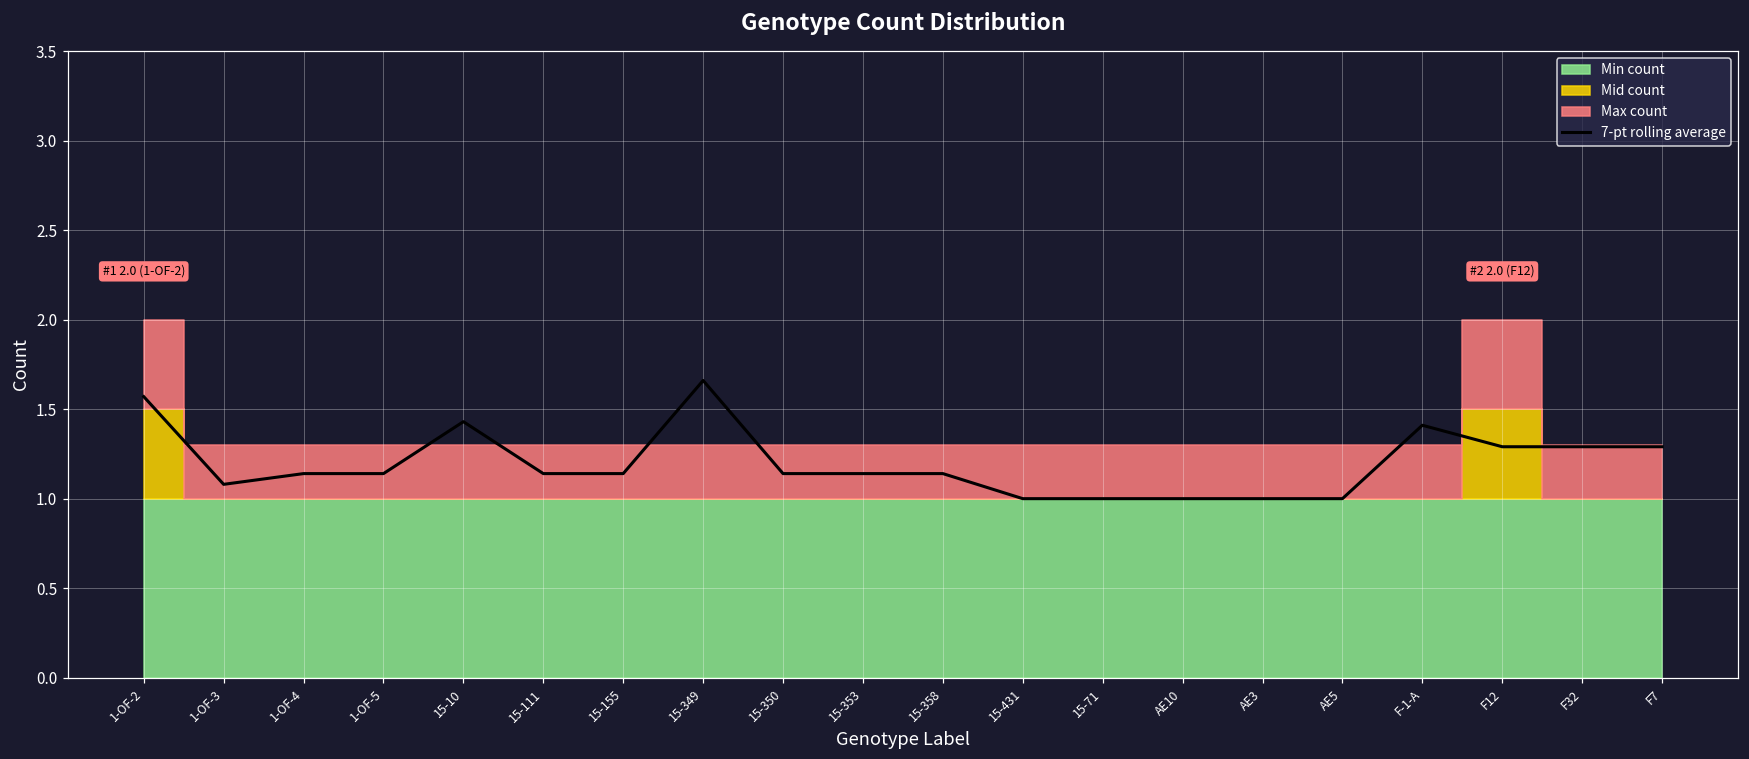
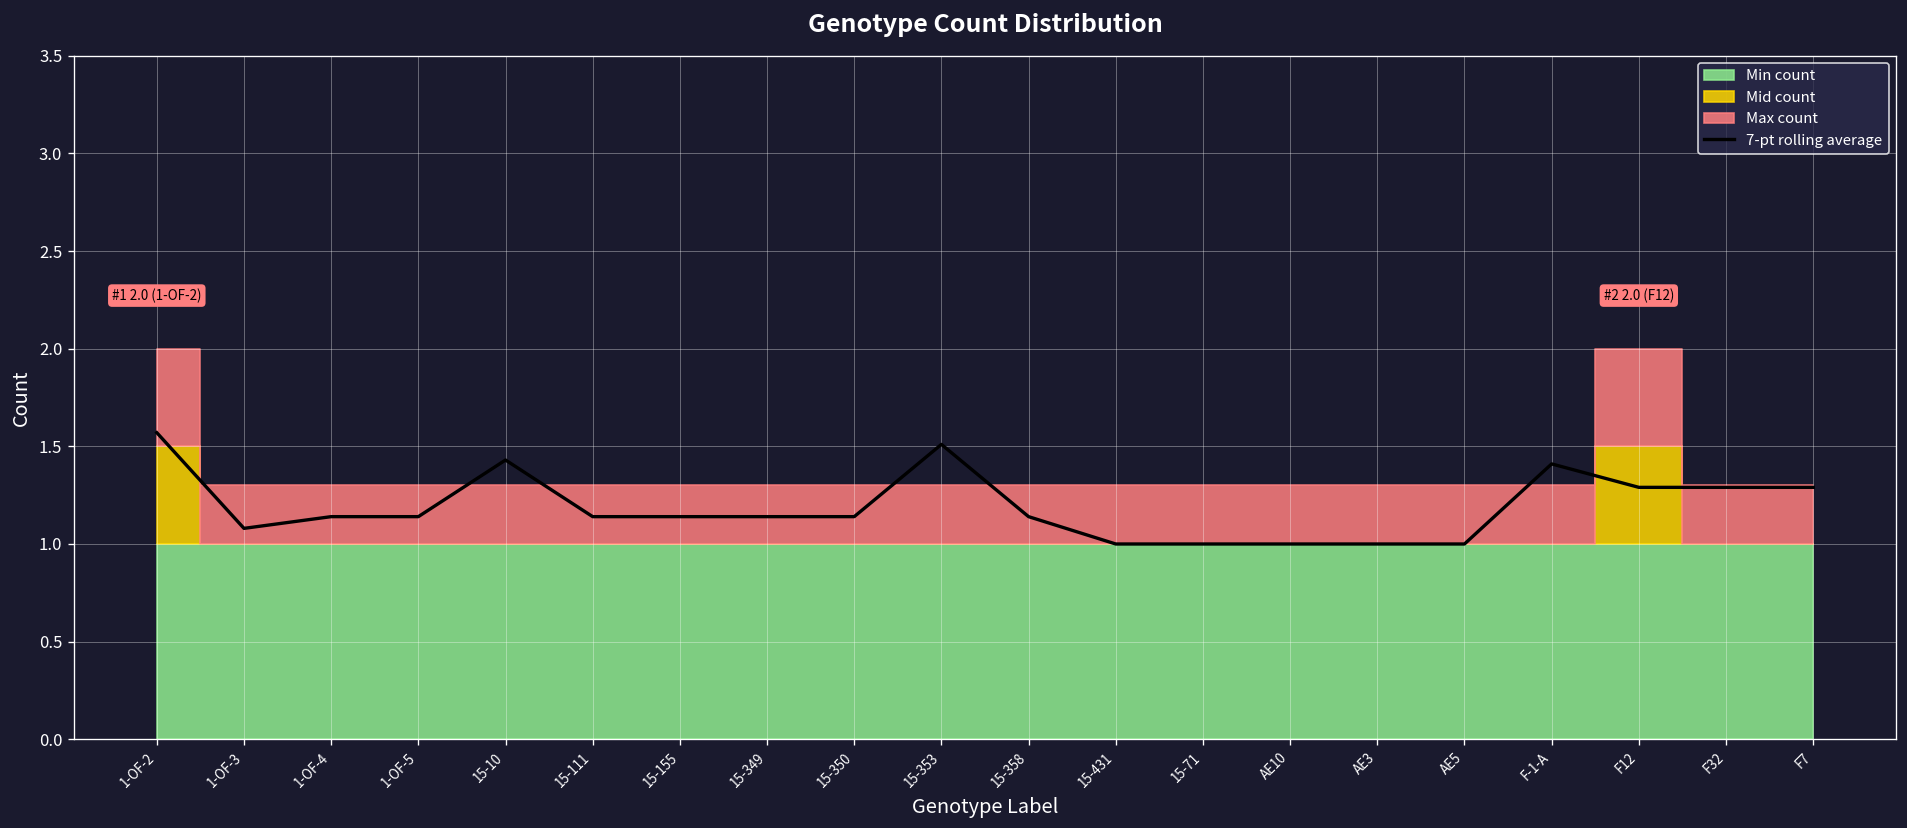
  {
    "7-pt rolling average": {
      "1-OF-2": 1.57,
      "1-OF-3": 1.08,
      "1-OF-4": 1.14,
      "1-OF-5": 1.14,
      "15-10": 1.43,
      "15-111": 1.14,
      "15-155": 1.14,
-     "15-349": 1.66,
+     "15-349": 1.14,
      "15-350": 1.14,
-     "15-353": 1.14,
+     "15-353": 1.51,
      "15-358": 1.14,
      "15-431": 1.00,
      "15-71": 1.00,
      "AE10": 1.00,
      "AE3": 1.00,
      "AE5": 1.00,
      "F-1-A": 1.41,
      "F12": 1.29,
      "F32": 1.29
    }
  }
